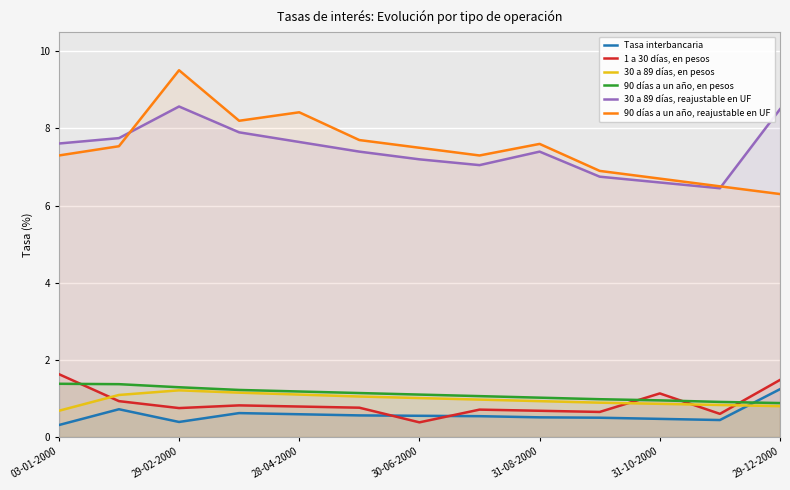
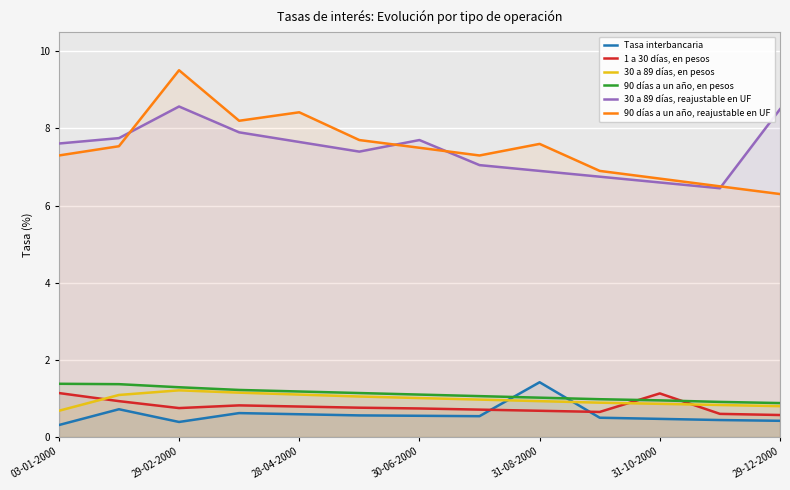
  {
    "Tasa interbancaria": {
      "03-01-2000": 0.3,
      "29-02-2000": 0.4,
      "28-04-2000": 0.6,
      "30-06-2000": 0.6,
-     "31-08-2000": 0.5,
+     "31-08-2000": 1.4,
      "31-10-2000": 0.5,
-     "29-12-2000": 1.2
+     "29-12-2000": 0.4
    },
    "1 a 30 días, en pesos": {
-     "03-01-2000": 1.6,
+     "03-01-2000": 1.1,
      "29-02-2000": 0.8,
      "28-04-2000": 0.8,
-     "30-06-2000": 0.4,
+     "30-06-2000": 0.7,
      "31-08-2000": 0.7,
      "31-10-2000": 1.1,
-     "29-12-2000": 1.5
+     "29-12-2000": 0.6
    },
    "30 a 89 días, en pesos": {
      "03-01-2000": 0.7,
      "29-02-2000": 1.2,
      "28-04-2000": 1.1,
      "30-06-2000": 1.0,
      "31-08-2000": 0.9,
      "31-10-2000": 0.9,
      "29-12-2000": 0.8
    },
    "90 días a un año, en pesos": {
      "03-01-2000": 1.4,
      "29-02-2000": 1.3,
      "28-04-2000": 1.2,
      "30-06-2000": 1.1,
      "31-08-2000": 1.0,
      "31-10-2000": 1.0,
      "29-12-2000": 0.9
    },
    "30 a 89 días, reajustable en UF": {
      "03-01-2000": 7.6,
      "29-02-2000": 8.6,
      "28-04-2000": 7.7,
-     "30-06-2000": 7.2,
-     "31-08-2000": 7.4,
+     "30-06-2000": 7.7,
+     "31-08-2000": 6.9,
      "31-10-2000": 6.6,
      "29-12-2000": 8.5
    },
    "90 días a un año, reajustable en UF": {
      "03-01-2000": 7.3,
      "29-02-2000": 9.5,
      "28-04-2000": 8.4,
      "30-06-2000": 7.5,
      "31-08-2000": 7.6,
      "31-10-2000": 6.7,
      "29-12-2000": 6.3
    }
  }
